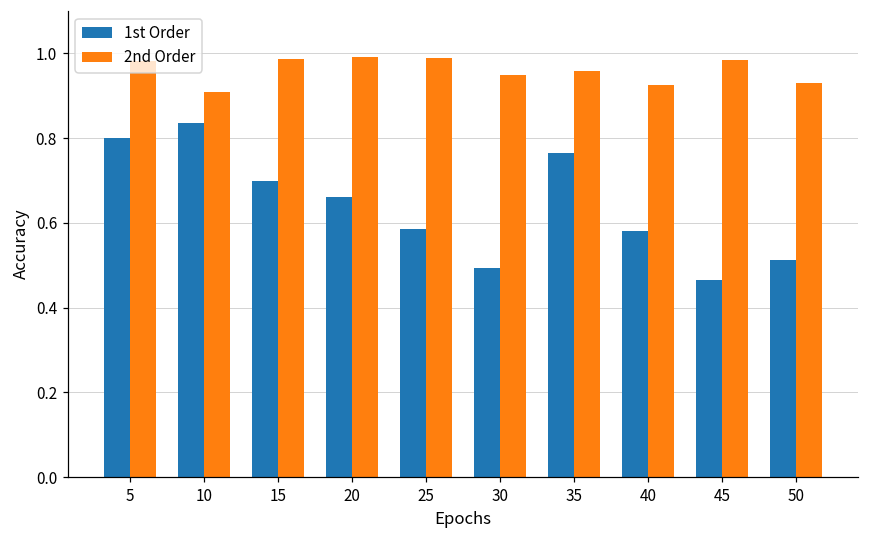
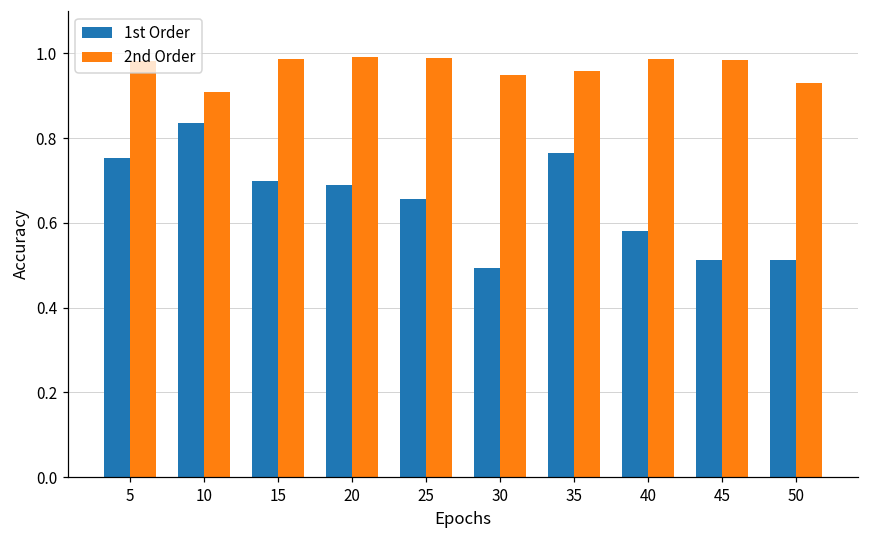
  {
    "1st Order": {
-     "5": 0.80,
+     "5": 0.75,
      "10": 0.83,
      "15": 0.70,
-     "20": 0.66,
-     "25": 0.59,
+     "20": 0.69,
+     "25": 0.66,
      "30": 0.49,
      "35": 0.77,
      "40": 0.58,
-     "45": 0.47,
+     "45": 0.51,
      "50": 0.51
    },
    "2nd Order": {
      "10": 0.91,
      "15": 0.99,
      "20": 0.99,
      "25": 0.99,
      "30": 0.95,
      "35": 0.96,
-     "40": 0.93,
+     "40": 0.99,
      "45": 0.98,
      "50": 0.93
    }
  }
